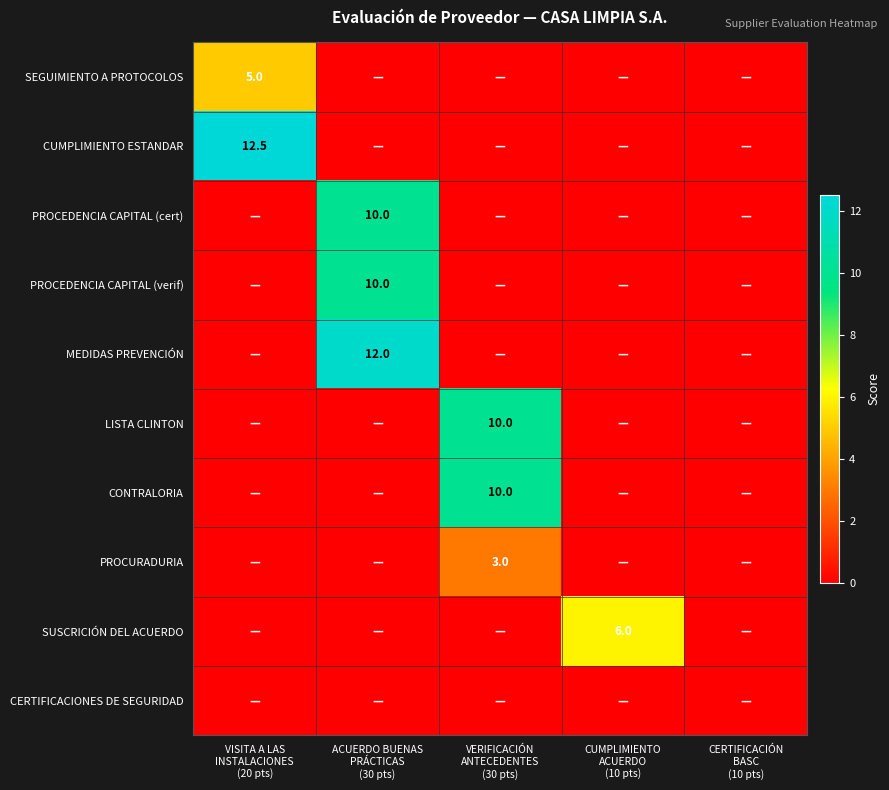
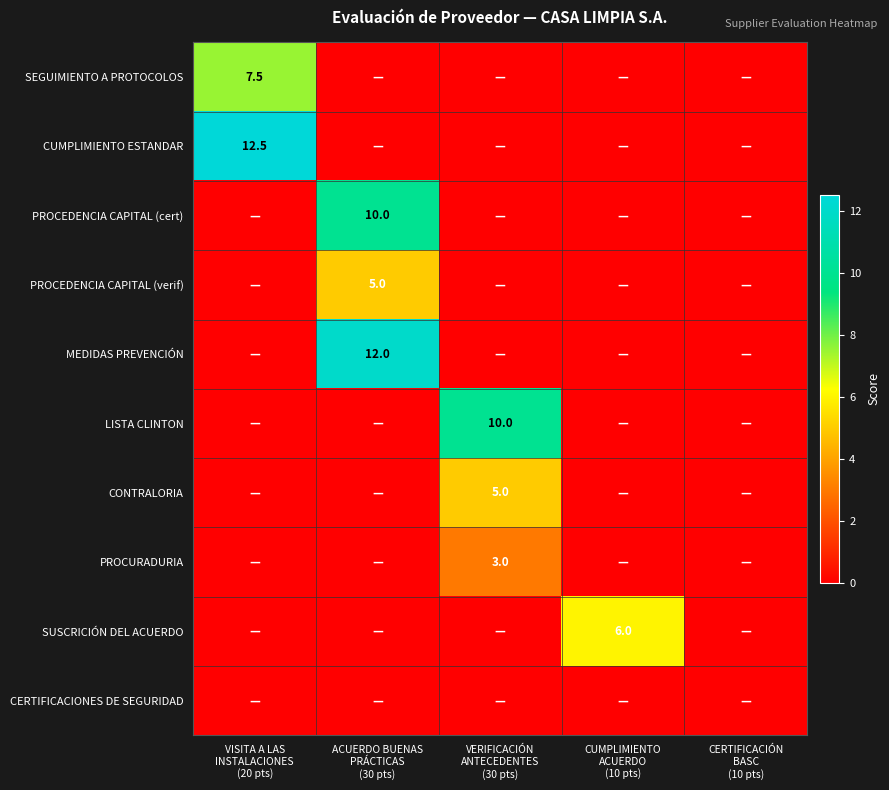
  {
    "SEGUIMIENTO A PROTOCOLOS": {
-     "VISITA A LAS INSTALACIONES (20 pts)": 5.0
+     "VISITA A LAS INSTALACIONES (20 pts)": 7.5
    },
    "CUMPLIMIENTO ESTANDAR": {
      "VISITA A LAS INSTALACIONES (20 pts)": 12.5
    },
    "PROCEDENCIA CAPITAL (cert)": {
      "ACUERDO BUENAS PRÁCTICAS (30 pts)": 10.0
    },
    "PROCEDENCIA CAPITAL (verif)": {
-     "ACUERDO BUENAS PRÁCTICAS (30 pts)": 10.0
+     "ACUERDO BUENAS PRÁCTICAS (30 pts)": 5.0
    },
    "MEDIDAS PREVENCIÓN": {
      "ACUERDO BUENAS PRÁCTICAS (30 pts)": 12.0
    },
    "LISTA CLINTON": {
      "VERIFICACIÓN ANTECEDENTES (30 pts)": 10.0
    },
    "CONTRALORIA": {
-     "VERIFICACIÓN ANTECEDENTES (30 pts)": 10.0
+     "VERIFICACIÓN ANTECEDENTES (30 pts)": 5.0
    },
    "PROCURADURIA": {
      "VERIFICACIÓN ANTECEDENTES (30 pts)": 3.0
    },
    "SUSCRICIÓN DEL ACUERDO": {
      "CUMPLIMIENTO ACUERDO (10 pts)": 6.0
    }
  }
